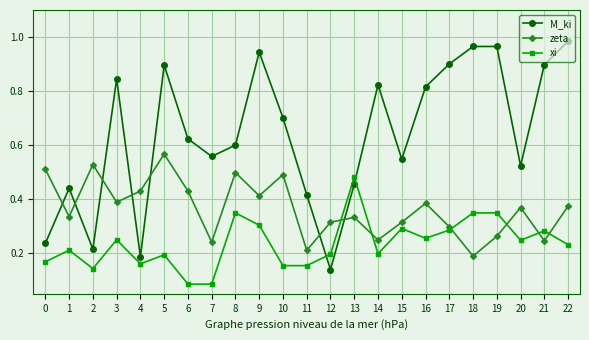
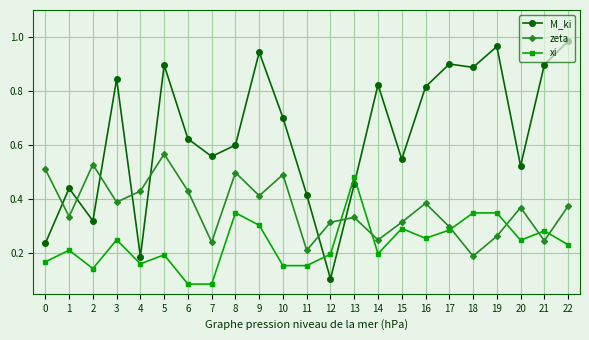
  {
    "M_ki": {
      "0": 0.24,
      "1": 0.44,
-     "2": 0.22,
+     "2": 0.32,
      "3": 0.84,
      "4": 0.19,
      "5": 0.90,
      "6": 0.62,
      "7": 0.56,
      "8": 0.60,
      "9": 0.94,
      "10": 0.70,
      "11": 0.42,
-     "12": 0.14,
+     "12": 0.11,
      "13": 0.46,
      "14": 0.82,
      "15": 0.55,
      "16": 0.82,
      "17": 0.90,
-     "18": 0.97,
+     "18": 0.89,
      "19": 0.97,
      "20": 0.52,
      "21": 0.90
    }
  }
